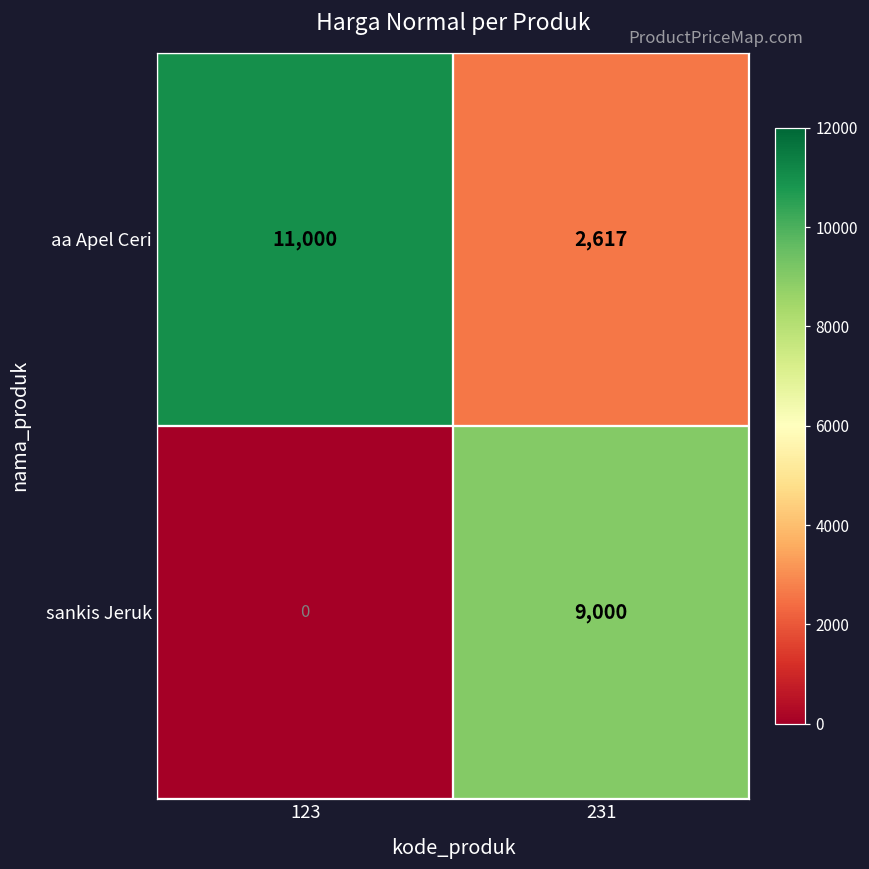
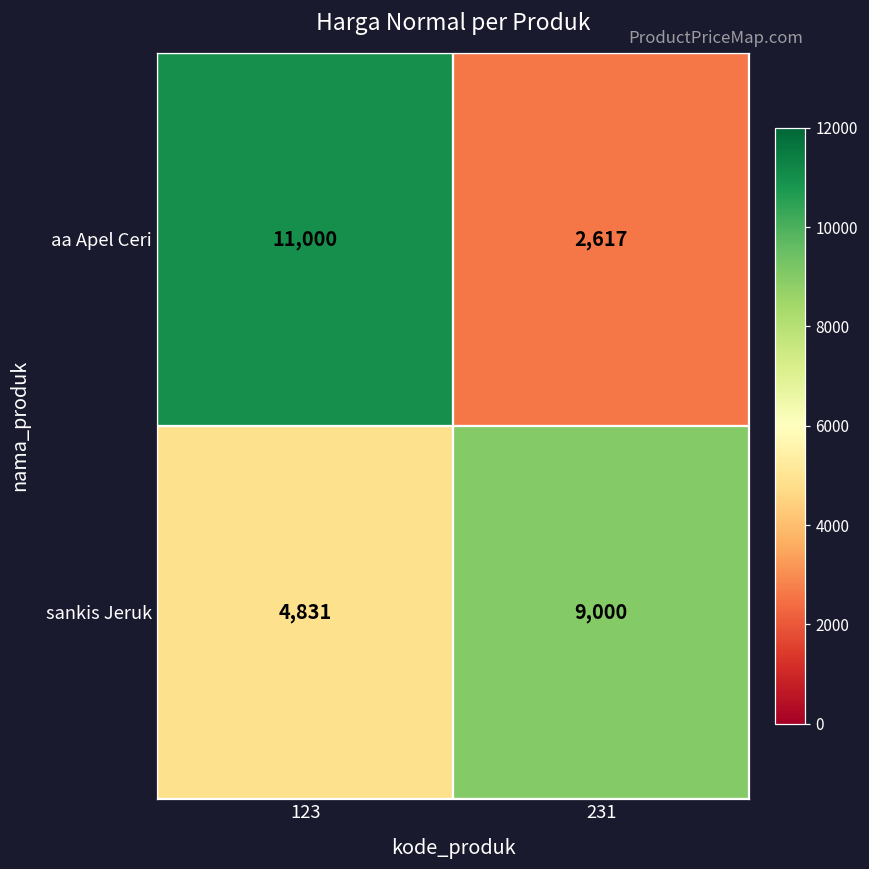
  {
    "aa Apel Ceri": {
      "123": "11,000",
      "231": "2,617"
    },
    "sankis Jeruk": {
-     "123": "0",
+     "123": "4,831",
      "231": "9,000"
    }
  }
